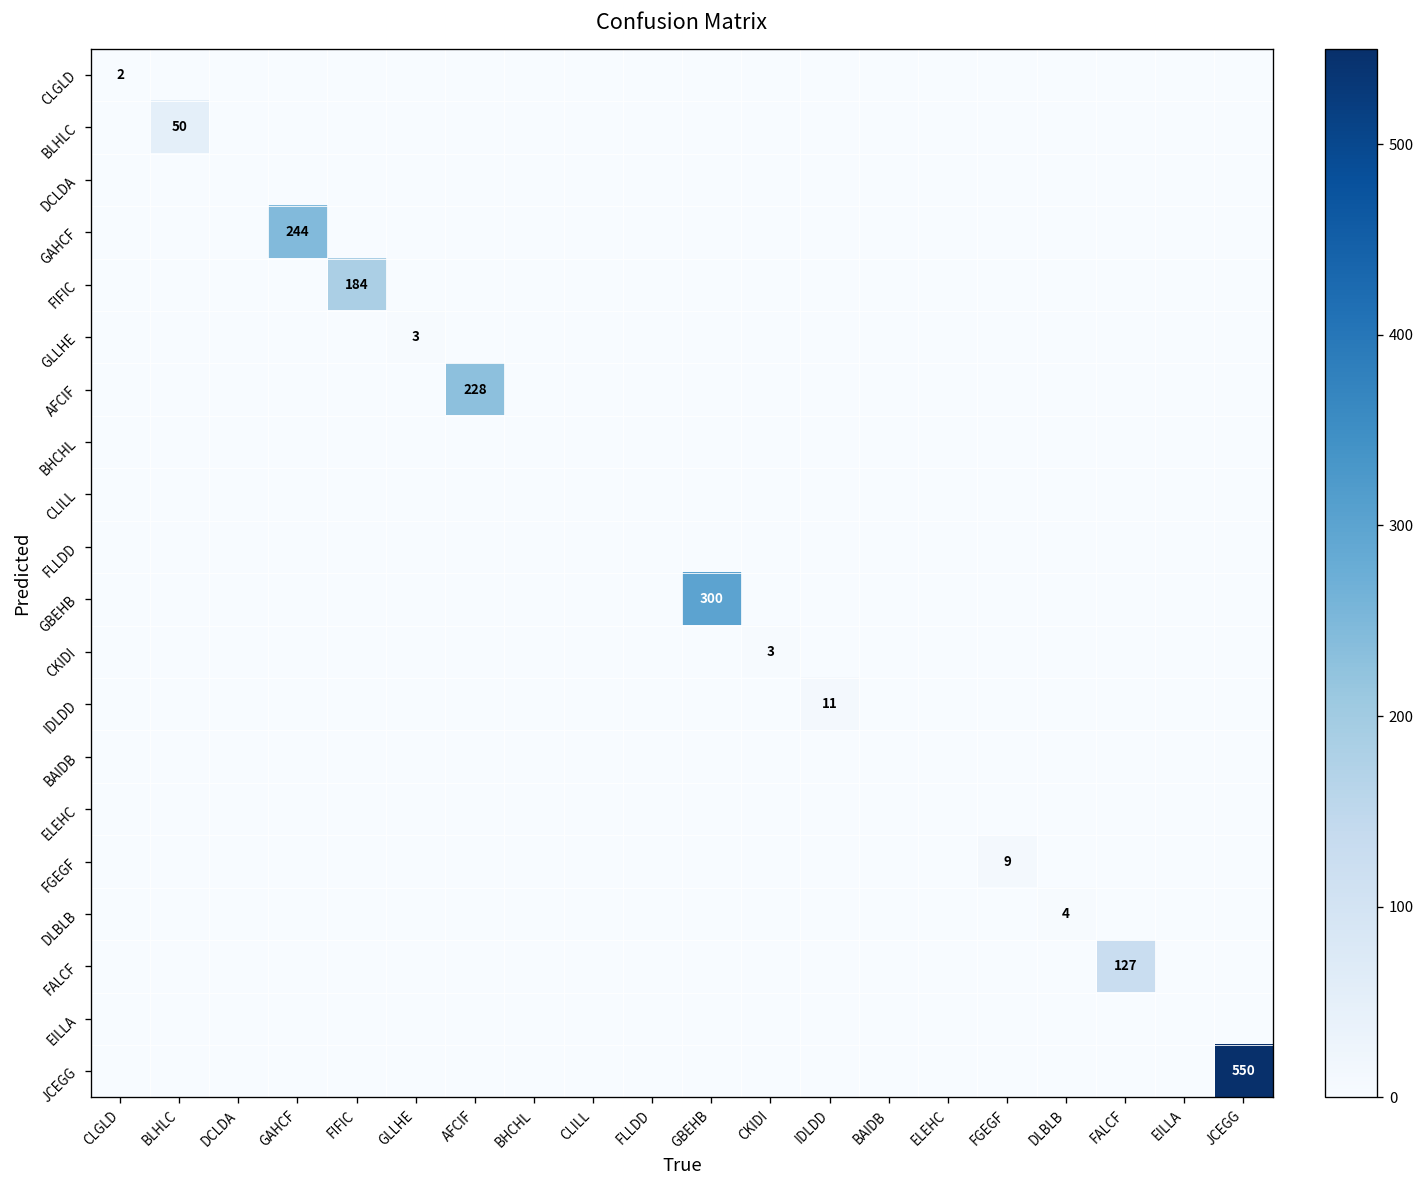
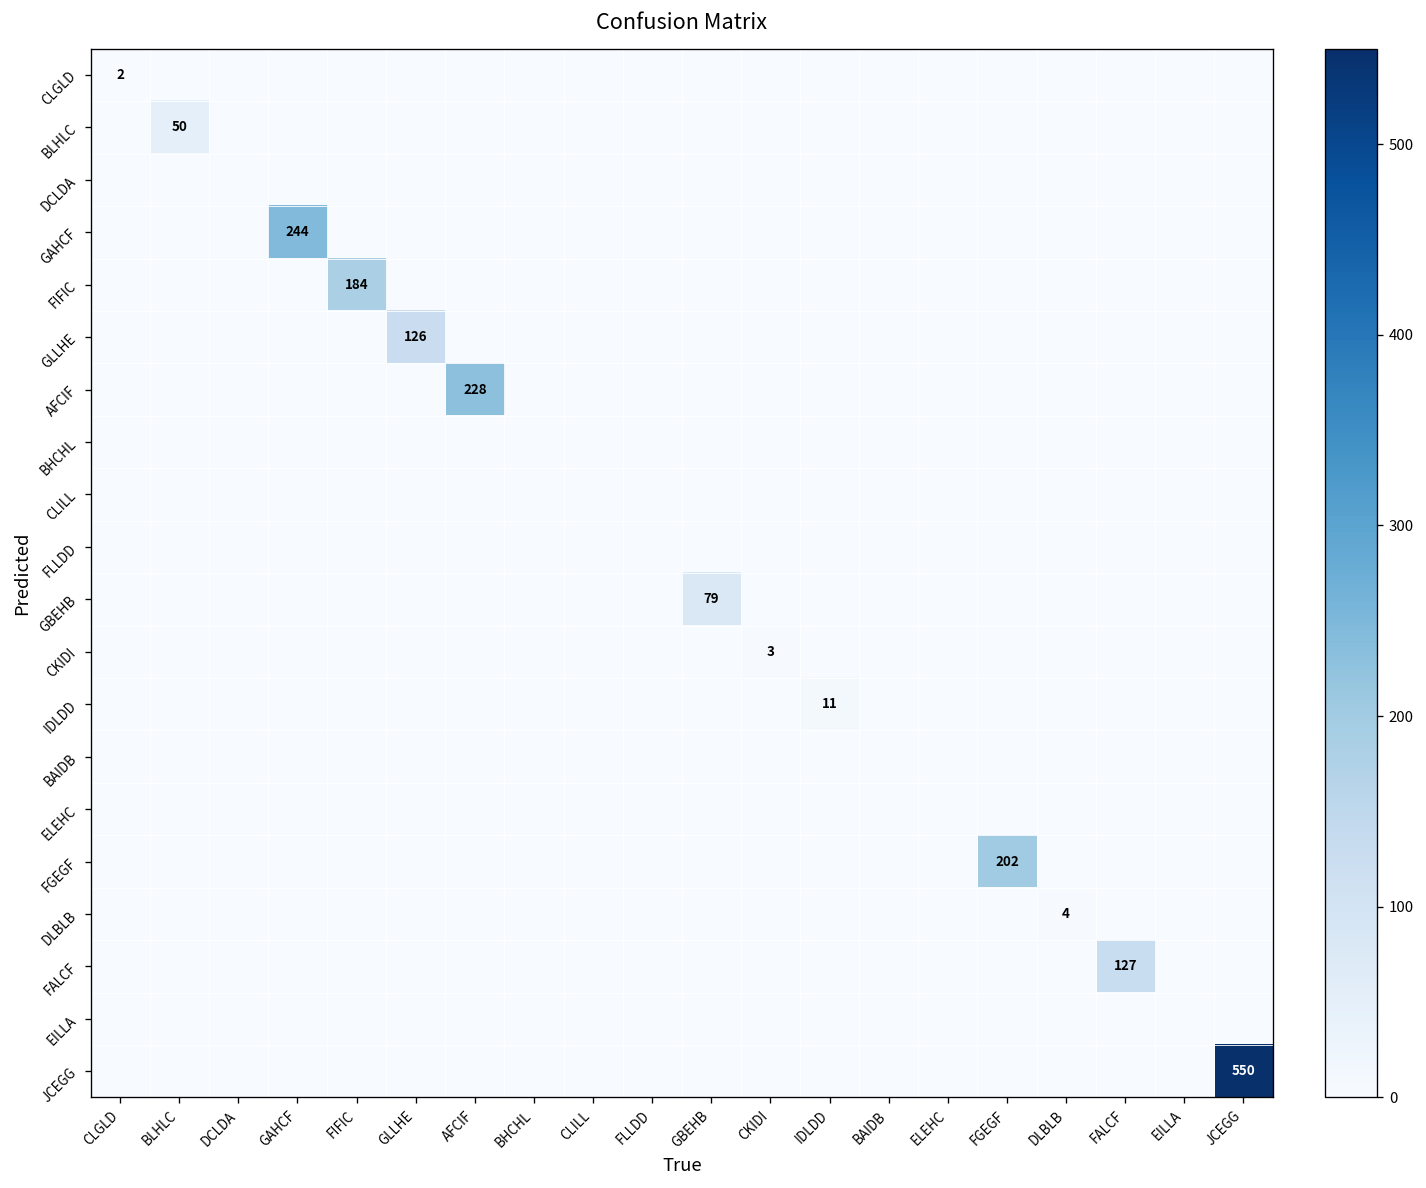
  {
    "CLGLD": {
      "CLGLD": 2
    },
    "BLHLC": {
      "BLHLC": 50
    },
    "GAHCF": {
      "GAHCF": 244
    },
    "FIFIC": {
      "FIFIC": 184
    },
    "GLLHE": {
-     "GLLHE": 3
+     "GLLHE": 126
    },
    "AFCIF": {
      "AFCIF": 228
    },
    "GBEHB": {
-     "GBEHB": 300
+     "GBEHB": 79
    },
    "CKIDI": {
      "CKIDI": 3
    },
    "IDLDD": {
      "IDLDD": 11
    },
    "FGEGF": {
-     "FGEGF": 9
+     "FGEGF": 202
    },
    "DLBLB": {
      "DLBLB": 4
    },
    "FALCF": {
      "FALCF": 127
    },
    "JCEGG": {
      "JCEGG": 550
    }
  }
